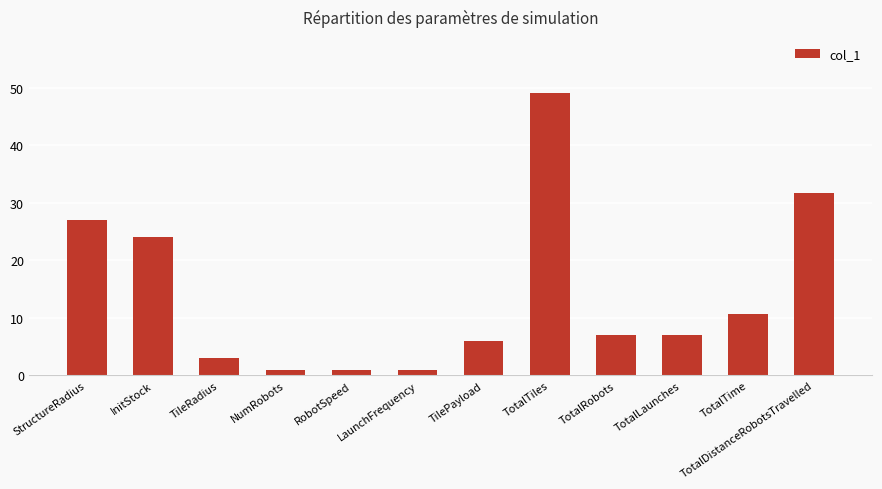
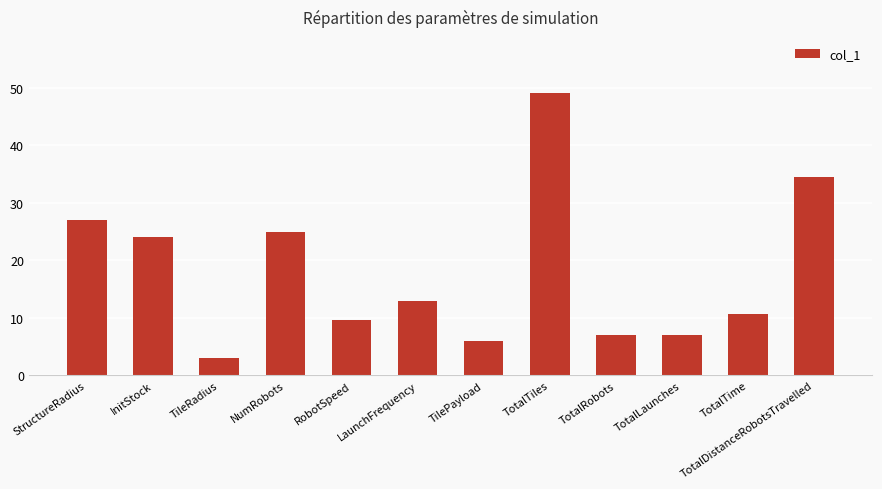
  {
    "StructureRadius": 27,
    "InitStock": 24,
    "TileRadius": 3,
-   "NumRobots": 1,
-   "RobotSpeed": 1,
-   "LaunchFrequency": 1,
+   "NumRobots": 25,
+   "RobotSpeed": 10,
+   "LaunchFrequency": 13,
    "TilePayload": 6,
    "TotalTiles": 49,
    "TotalRobots": 7,
    "TotalLaunches": 7,
    "TotalTime": 11,
-   "TotalDistanceRobotsTravelled": 32
+   "TotalDistanceRobotsTravelled": 35
  }
